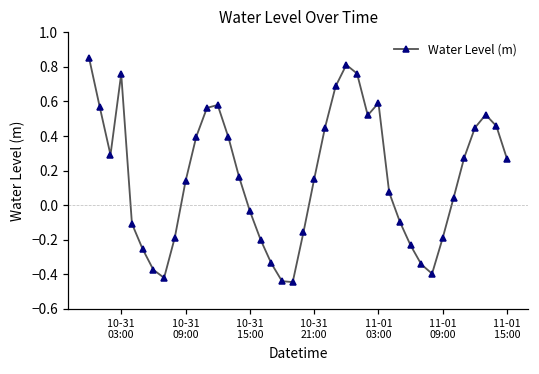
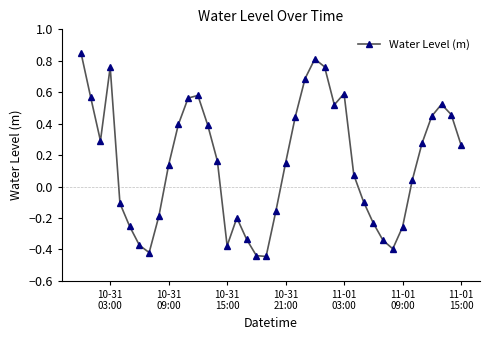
  {
    "10-31 03:00": 0.76,
    "10-31 09:00": 0.14,
-   "10-31 15:00": -0.03,
+   "10-31 15:00": -0.38,
    "10-31 21:00": 0.15,
    "11-01 03:00": 0.59,
-   "11-01 09:00": -0.19,
+   "11-01 09:00": -0.26,
    "11-01 15:00": 0.27
  }
